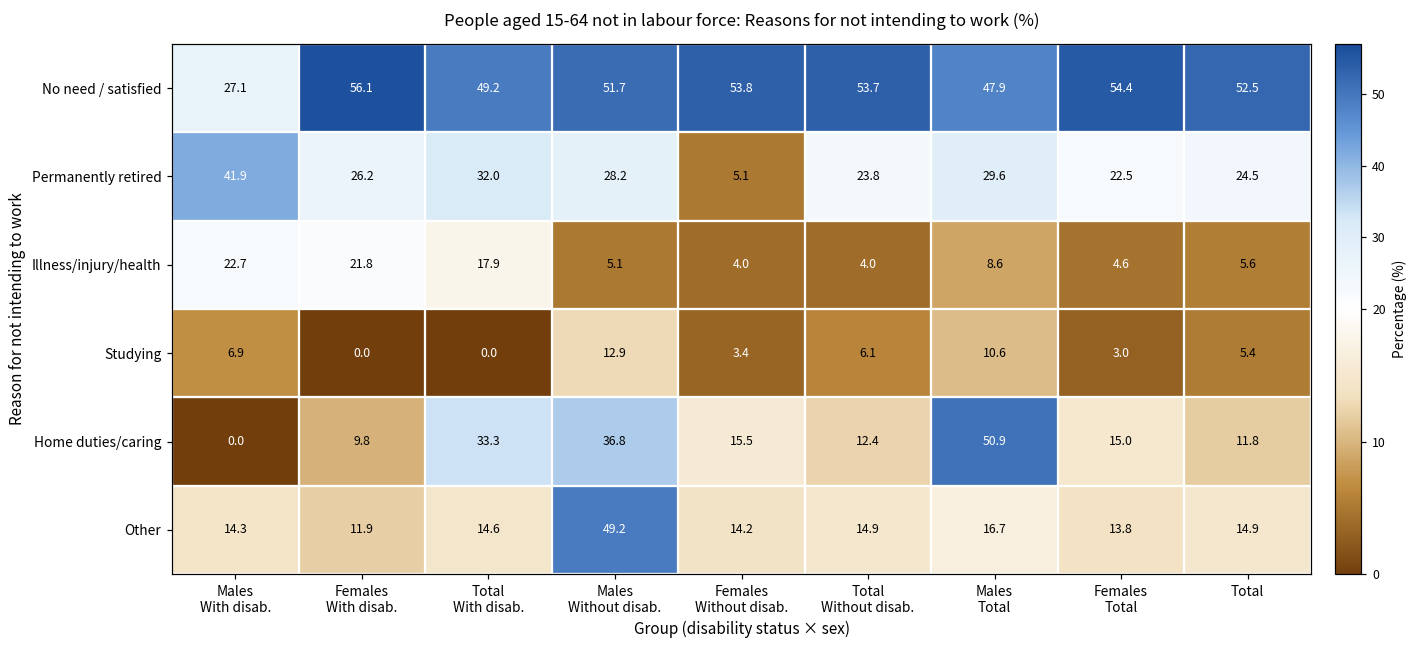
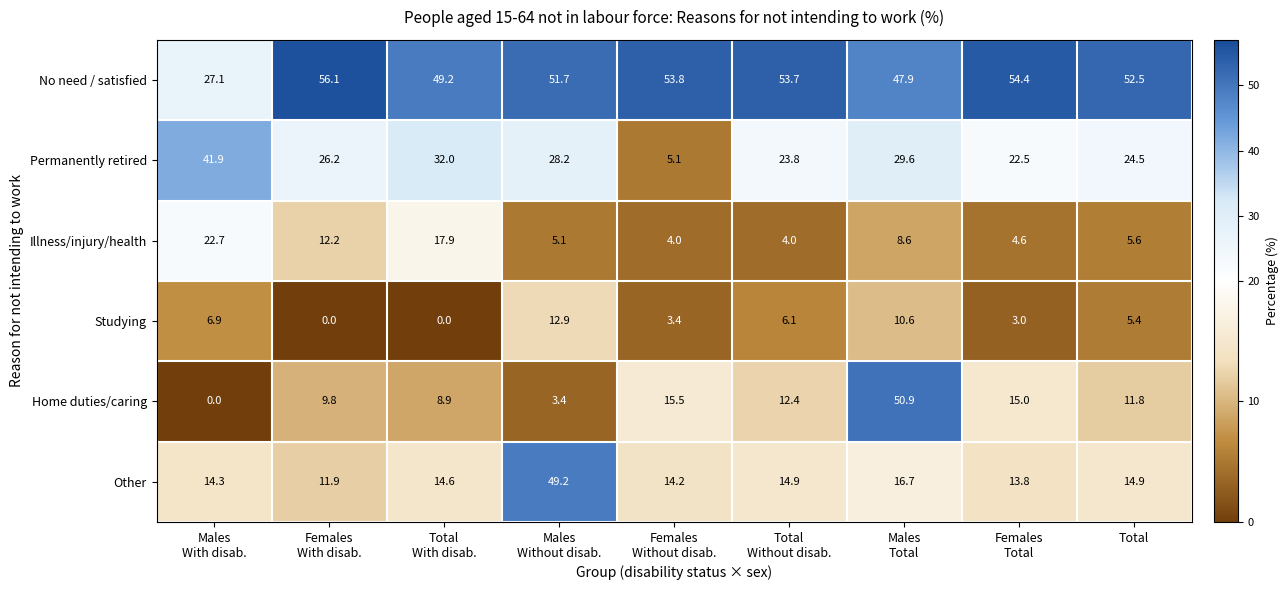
  {
    "No need / satisfied": {
      "Males With disab.": 27.1,
      "Females With disab.": 56.1,
      "Total With disab.": 49.2,
      "Males Without disab.": 51.7,
      "Females Without disab.": 53.8,
      "Total Without disab.": 53.7,
      "Males Total": 47.9,
      "Females Total": 54.4,
      "Total": 52.5
    },
    "Permanently retired": {
      "Males With disab.": 41.9,
      "Females With disab.": 26.2,
      "Total With disab.": 32.0,
      "Males Without disab.": 28.2,
      "Females Without disab.": 5.1,
      "Total Without disab.": 23.8,
      "Males Total": 29.6,
      "Females Total": 22.5,
      "Total": 24.5
    },
    "Illness/injury/health": {
      "Males With disab.": 22.7,
-     "Females With disab.": 21.8,
+     "Females With disab.": 12.2,
      "Total With disab.": 17.9,
      "Males Without disab.": 5.1,
      "Females Without disab.": 4.0,
      "Total Without disab.": 4.0,
      "Males Total": 8.6,
      "Females Total": 4.6,
      "Total": 5.6
    },
    "Studying": {
      "Males With disab.": 6.9,
      "Females With disab.": 0.0,
      "Total With disab.": 0.0,
      "Males Without disab.": 12.9,
      "Females Without disab.": 3.4,
      "Total Without disab.": 6.1,
      "Males Total": 10.6,
      "Females Total": 3.0,
      "Total": 5.4
    },
    "Home duties/caring": {
      "Males With disab.": 0.0,
      "Females With disab.": 9.8,
-     "Total With disab.": 33.3,
-     "Males Without disab.": 36.8,
+     "Total With disab.": 8.9,
+     "Males Without disab.": 3.4,
      "Females Without disab.": 15.5,
      "Total Without disab.": 12.4,
      "Males Total": 50.9,
      "Females Total": 15.0,
      "Total": 11.8
    },
    "Other": {
      "Males With disab.": 14.3,
      "Females With disab.": 11.9,
      "Total With disab.": 14.6,
      "Males Without disab.": 49.2,
      "Females Without disab.": 14.2,
      "Total Without disab.": 14.9,
      "Males Total": 16.7,
      "Females Total": 13.8,
      "Total": 14.9
    }
  }
